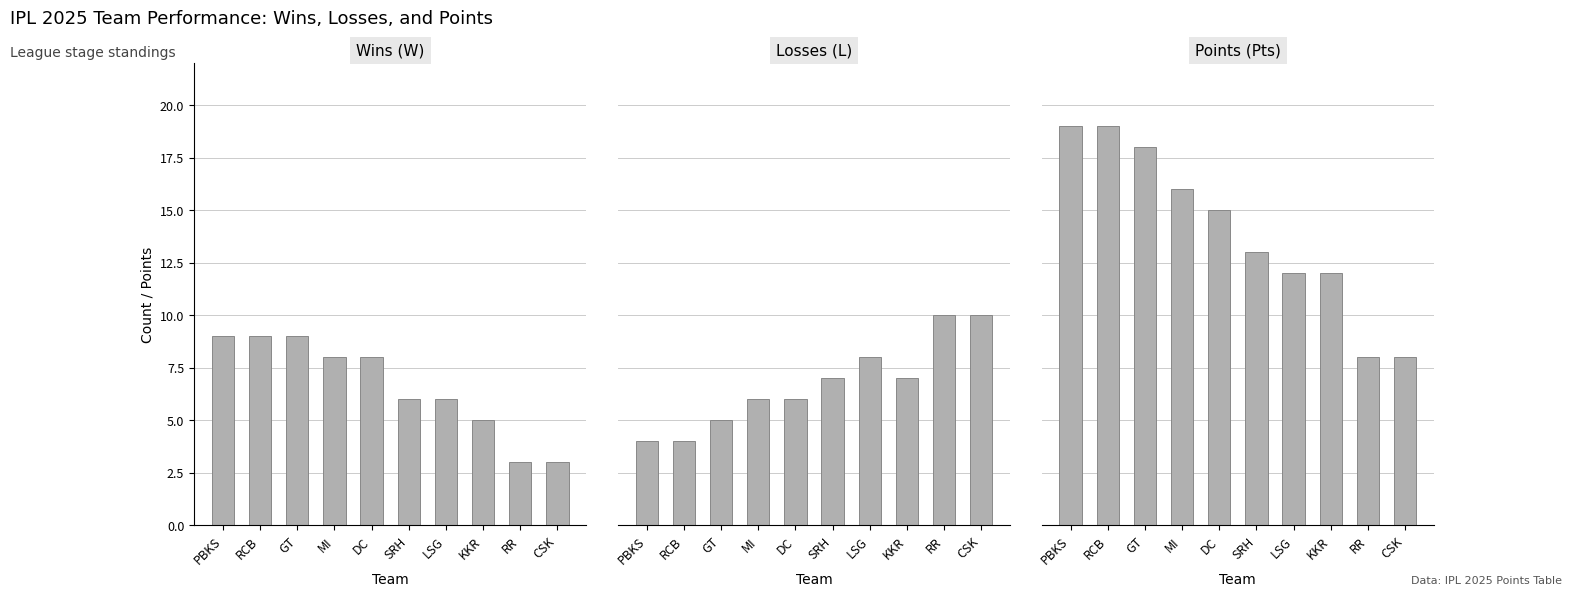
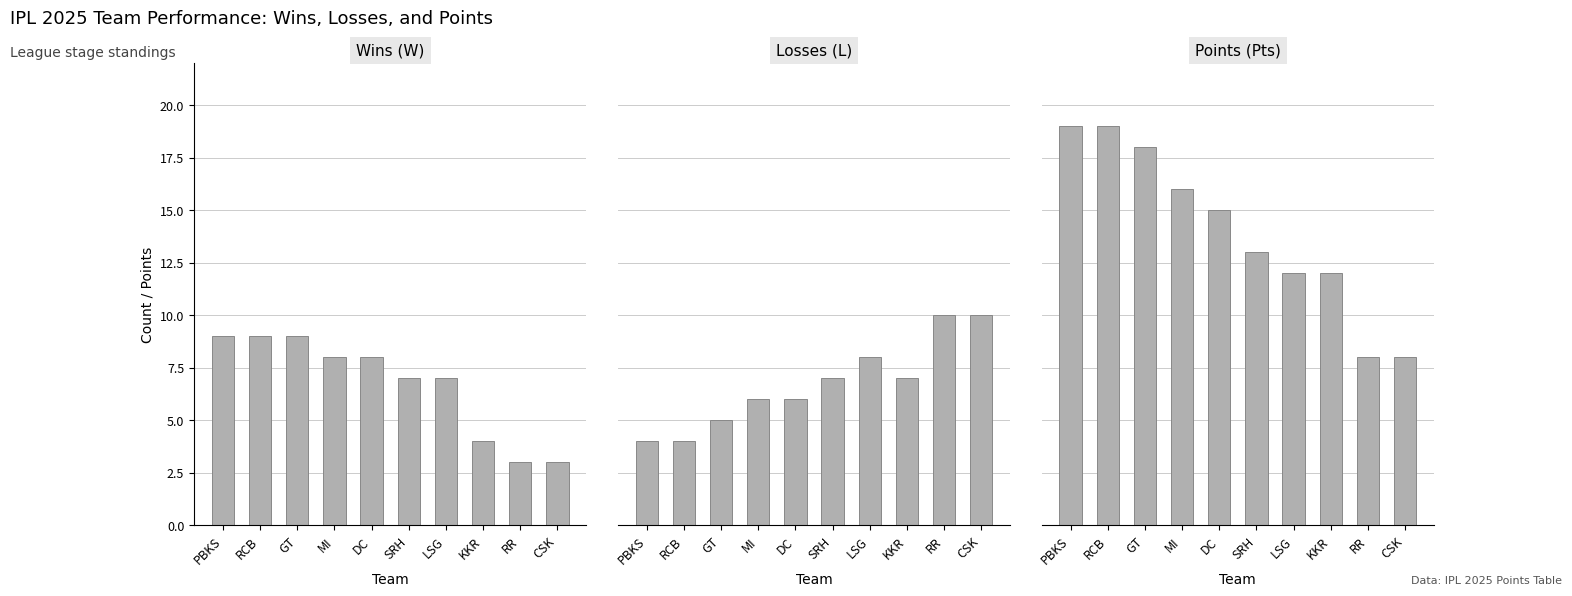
  {
    "Wins (W)": {
      "PBKS": 9,
      "RCB": 9,
      "GT": 9,
      "MI": 8,
      "DC": 8,
-     "SRH": 6,
-     "LSG": 6,
-     "KKR": 5,
+     "SRH": 7,
+     "LSG": 7,
+     "KKR": 4,
      "RR": 3,
      "CSK": 3
    }
  }
